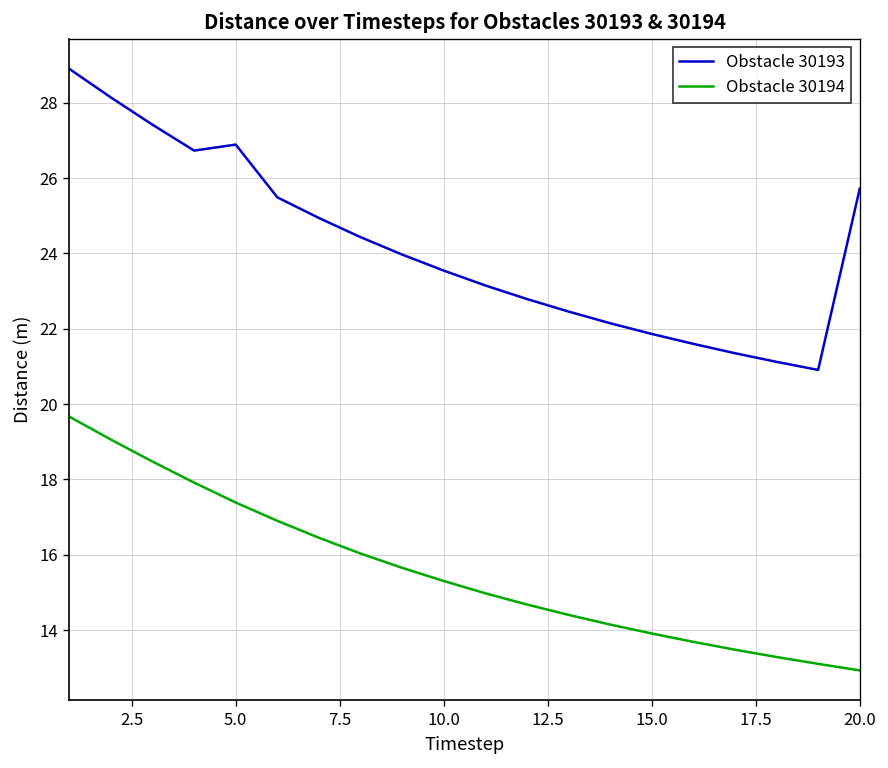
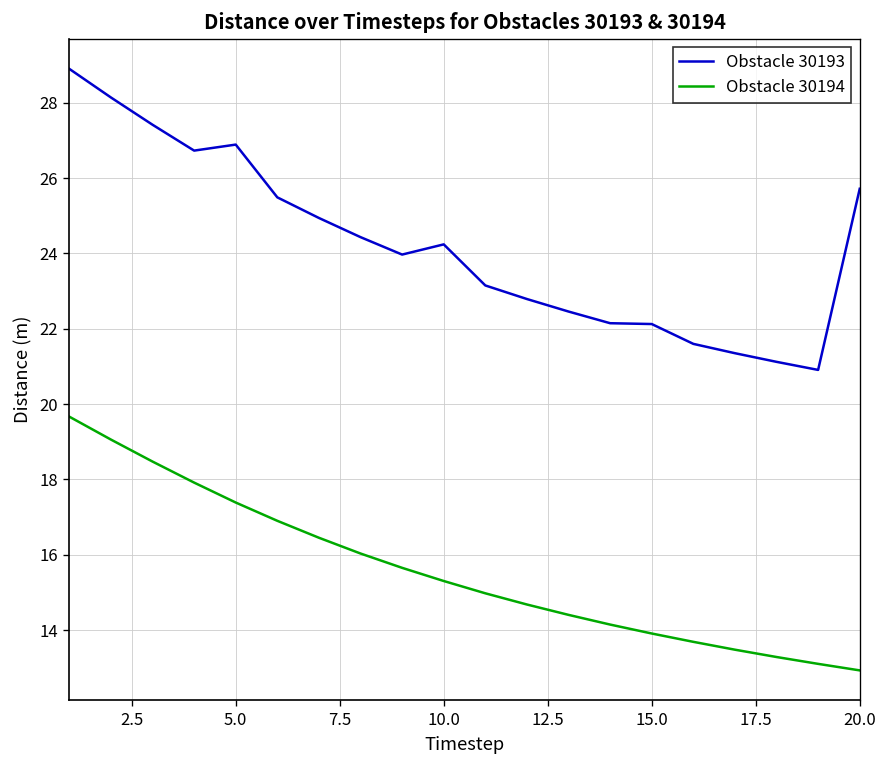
  {
    "Obstacle 30193": {
      "5.0": 26.9,
-     "10.0": 23.5,
-     "15.0": 21.9,
+     "10.0": 24.2,
+     "15.0": 22.1,
      "20.0": 25.7
    },
    "Obstacle 30194": {
      "5.0": 17.4,
      "10.0": 15.3,
      "15.0": 13.9,
      "20.0": 12.9
    }
  }
